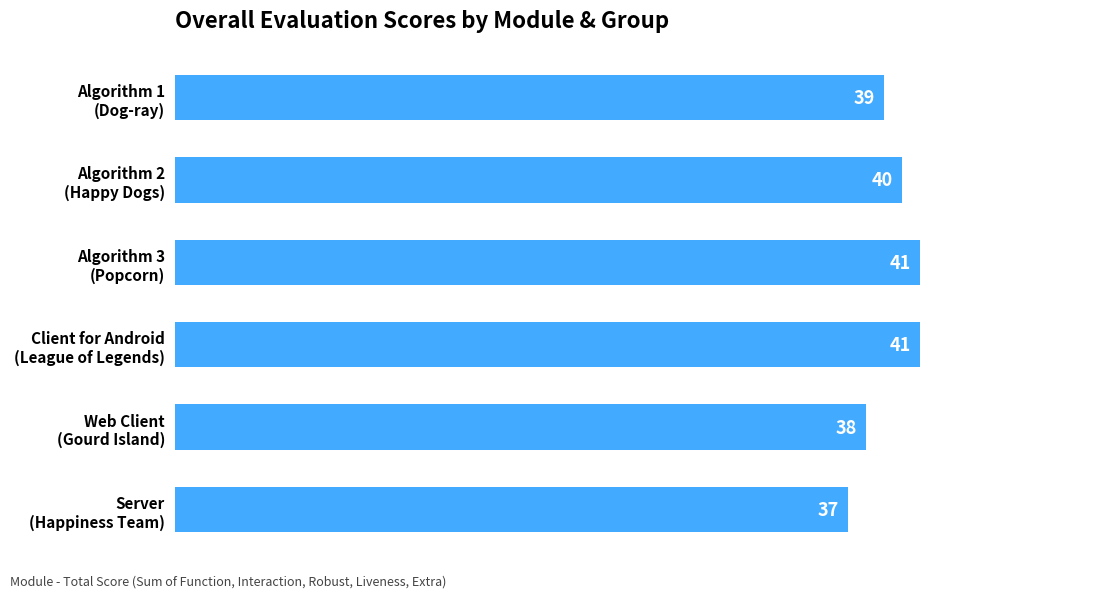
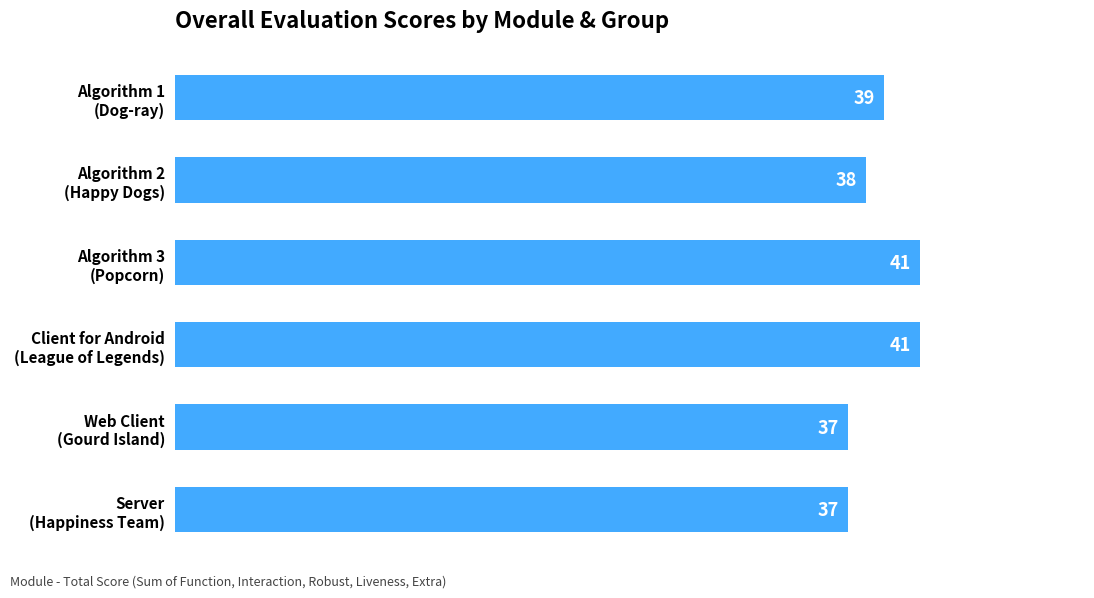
  {
    "Algorithm 1 (Dog-ray)": 39,
-   "Algorithm 2 (Happy Dogs)": 40,
+   "Algorithm 2 (Happy Dogs)": 38,
    "Algorithm 3 (Popcorn)": 41,
    "Client for Android (League of Legends)": 41,
-   "Web Client (Gourd Island)": 38,
+   "Web Client (Gourd Island)": 37,
    "Server (Happiness Team)": 37
  }
